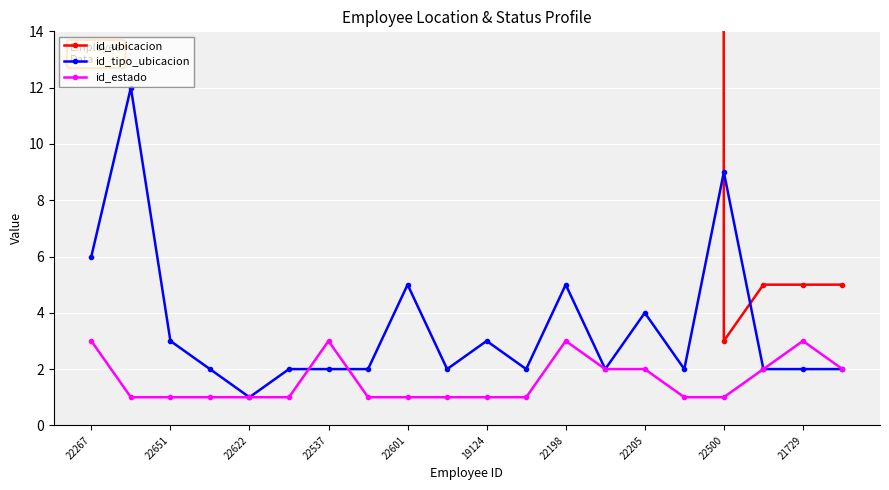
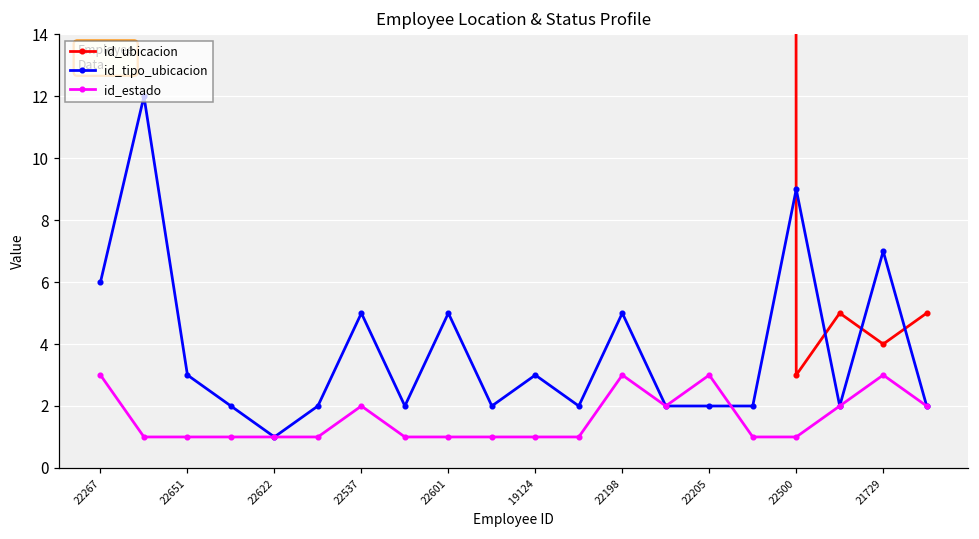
  {
    "id_ubicacion": {
      "22500": 3,
-     "21729": 5
+     "21729": 4
    },
    "id_tipo_ubicacion": {
      "22267": 6,
      "22651": 3,
-     "22537": 2,
+     "22537": 5,
      "22601": 5,
      "19124": 3,
      "22198": 5,
-     "22205": 4,
+     "22205": 2,
      "22500": 9,
-     "21729": 2
+     "21729": 7
    },
    "id_estado": {
      "22267": 3,
      "22651": 1,
-     "22537": 3,
+     "22537": 2,
      "22601": 1,
      "19124": 1,
      "22198": 3,
-     "22205": 2,
+     "22205": 3,
      "22500": 1,
      "21729": 3
    }
  }
